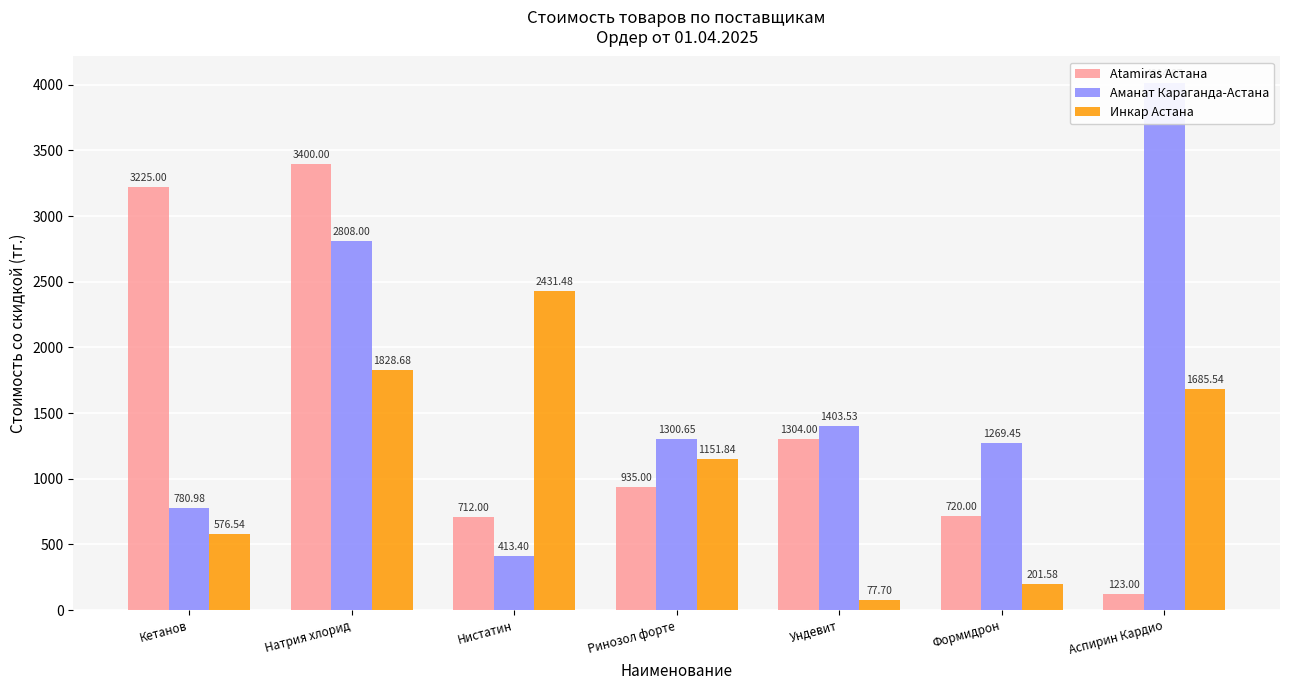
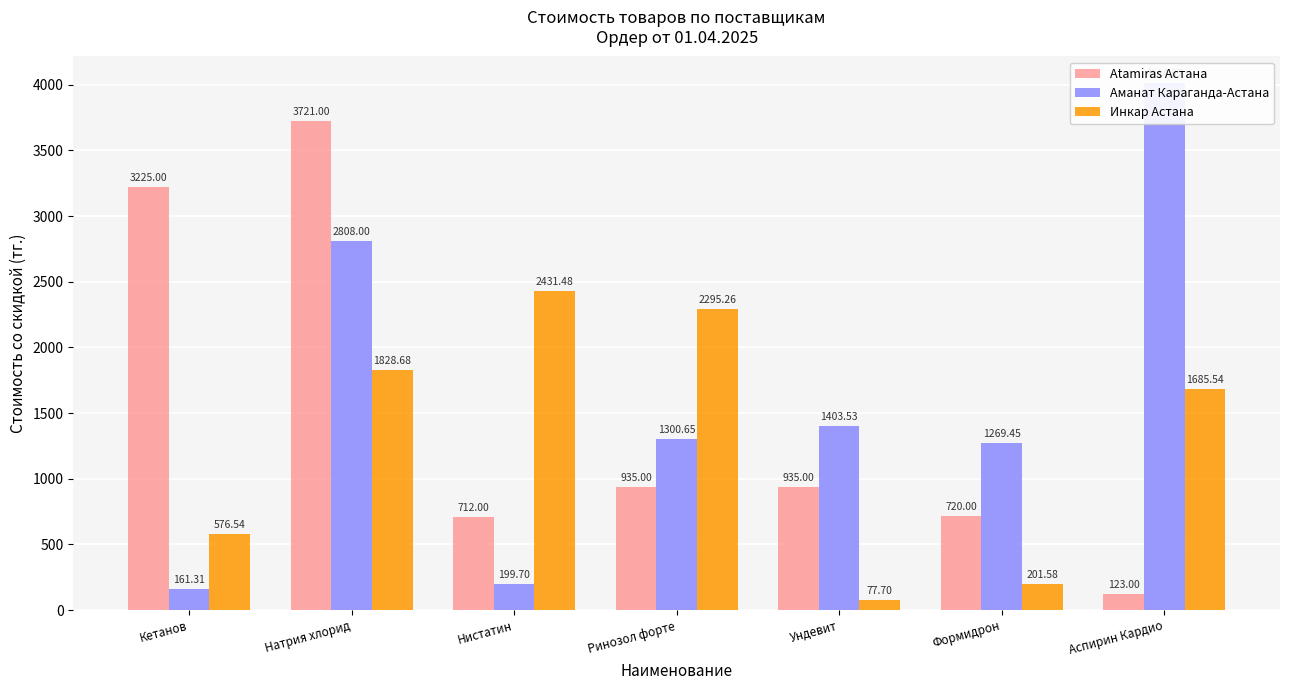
  {
    "Atamiras Астана": {
      "Кетанов": 3225.00,
-     "Натрия хлорид": 3400.00,
+     "Натрия хлорид": 3721.00,
      "Нистатин": 712.00,
      "Ринозол форте": 935.00,
-     "Ундевит": 1304.00,
+     "Ундевит": 935.00,
      "Формидрон": 720.00,
      "Аспирин Кардио": 123.00
    },
    "Аманат Караганда-Астана": {
-     "Кетанов": 780.98,
+     "Кетанов": 161.31,
      "Натрия хлорид": 2808.00,
-     "Нистатин": 413.40,
+     "Нистатин": 199.70,
      "Ринозол форте": 1300.65,
      "Ундевит": 1403.53,
      "Формидрон": 1269.45
    },
    "Инкар Астана": {
      "Кетанов": 576.54,
      "Натрия хлорид": 1828.68,
      "Нистатин": 2431.48,
-     "Ринозол форте": 1151.84,
+     "Ринозол форте": 2295.26,
      "Ундевит": 77.70,
      "Формидрон": 201.58,
      "Аспирин Кардио": 1685.54
    }
  }
